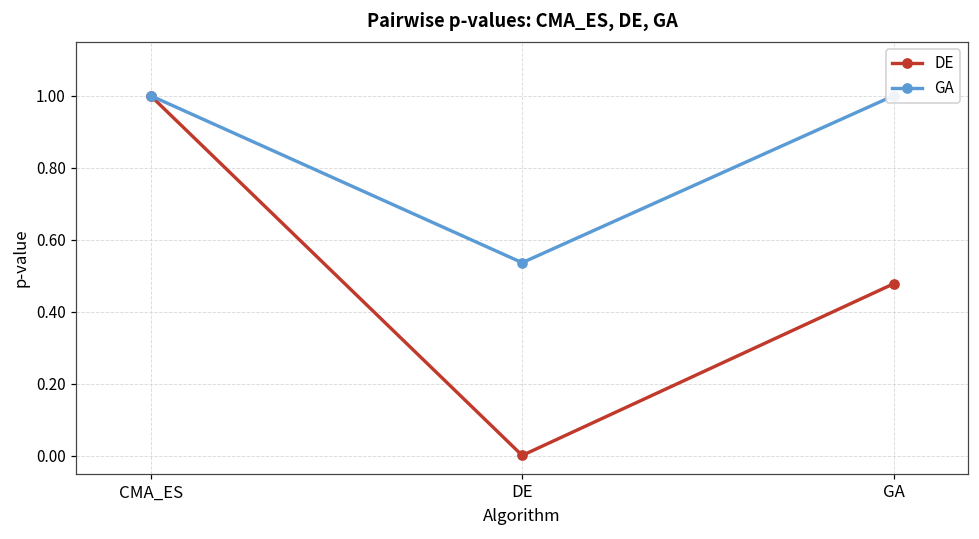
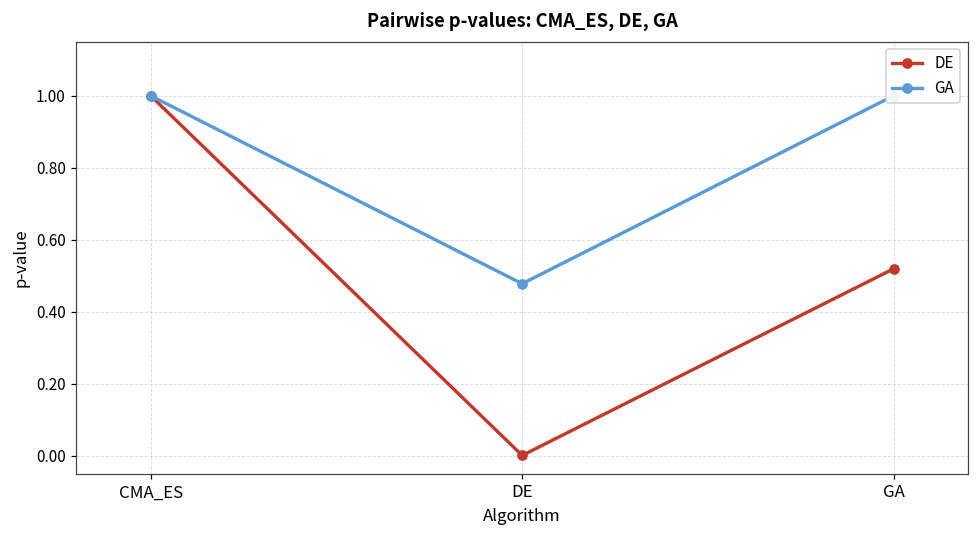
  {
    "DE": {
      "DE": 0.00,
-     "GA": 0.48
+     "GA": 0.52
    },
    "GA": {
-     "DE": 0.54
+     "DE": 0.48
    }
  }
